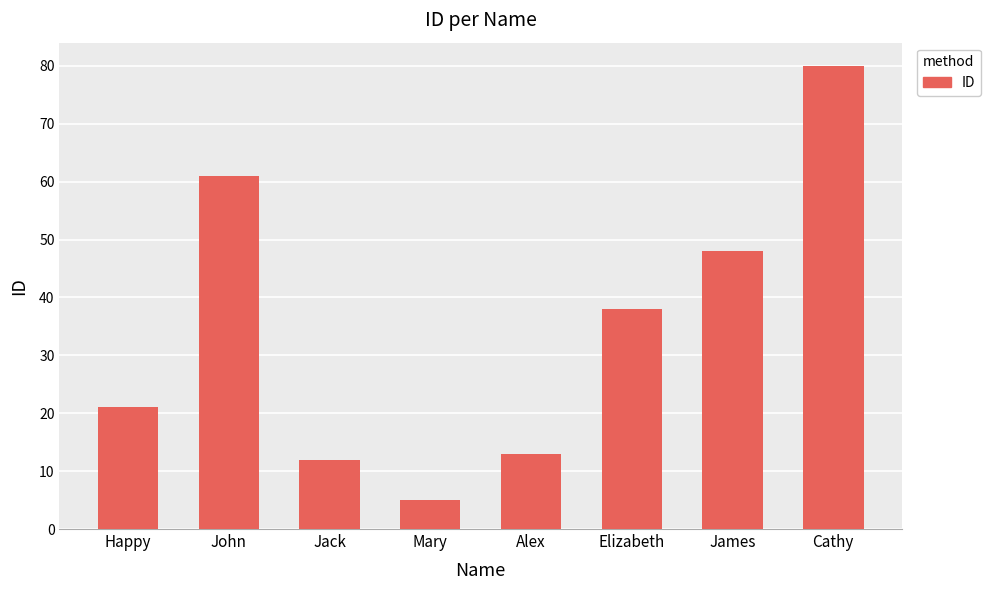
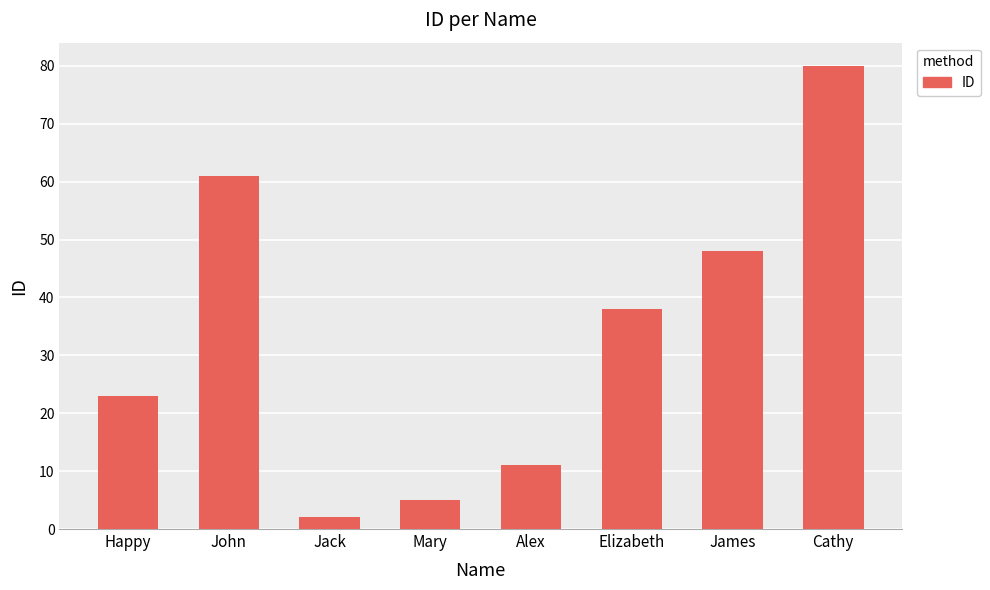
  {
-   "Happy": 21,
+   "Happy": 23,
    "John": 61,
-   "Jack": 12,
+   "Jack": 2,
    "Mary": 5,
-   "Alex": 13,
+   "Alex": 11,
    "Elizabeth": 38,
    "James": 48,
    "Cathy": 80
  }
